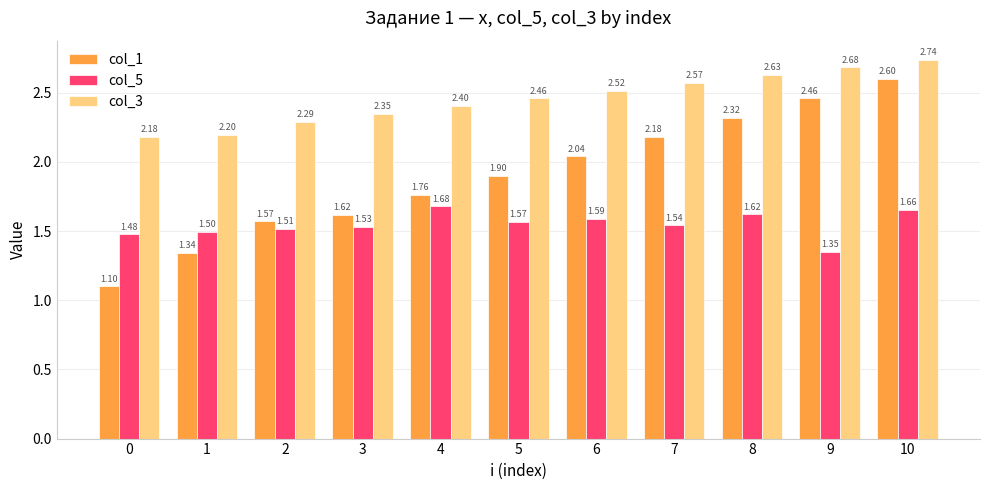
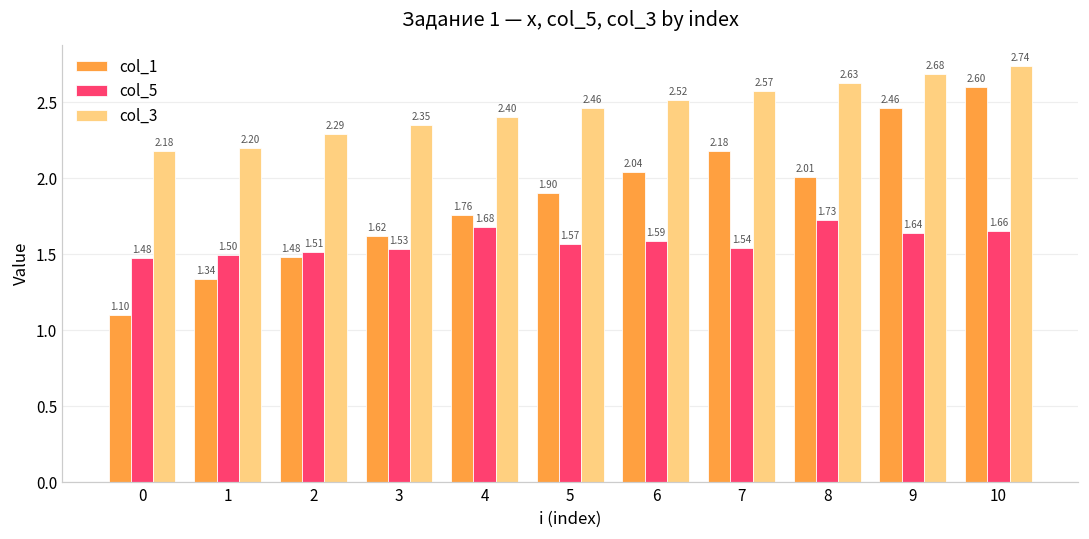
  {
    "col_1": {
      "0": 1.10,
      "1": 1.34,
-     "2": 1.57,
+     "2": 1.48,
      "3": 1.62,
      "4": 1.76,
      "5": 1.90,
      "6": 2.04,
      "7": 2.18,
-     "8": 2.32,
+     "8": 2.01,
      "9": 2.46,
      "10": 2.60
    },
    "col_5": {
      "0": 1.48,
      "1": 1.50,
      "2": 1.51,
      "3": 1.53,
      "4": 1.68,
      "5": 1.57,
      "6": 1.59,
      "7": 1.54,
-     "8": 1.62,
-     "9": 1.35,
+     "8": 1.73,
+     "9": 1.64,
      "10": 1.66
    },
    "col_3": {
      "0": 2.18,
      "1": 2.20,
      "2": 2.29,
      "3": 2.35,
      "4": 2.40,
      "5": 2.46,
      "6": 2.52,
      "7": 2.57,
      "8": 2.63,
      "9": 2.68,
      "10": 2.74
    }
  }
